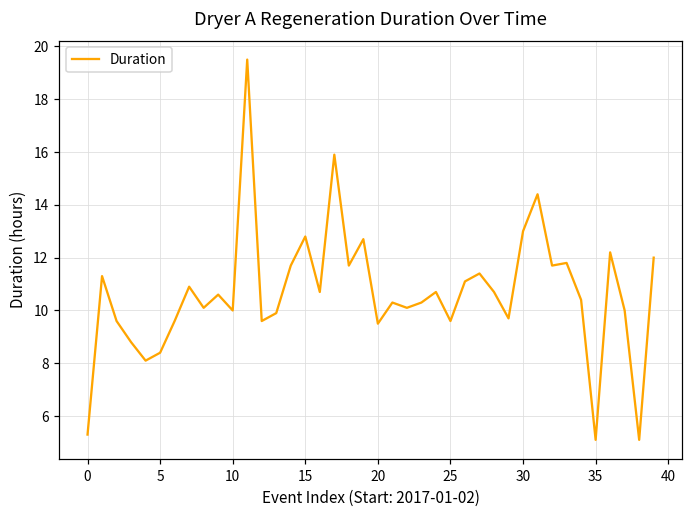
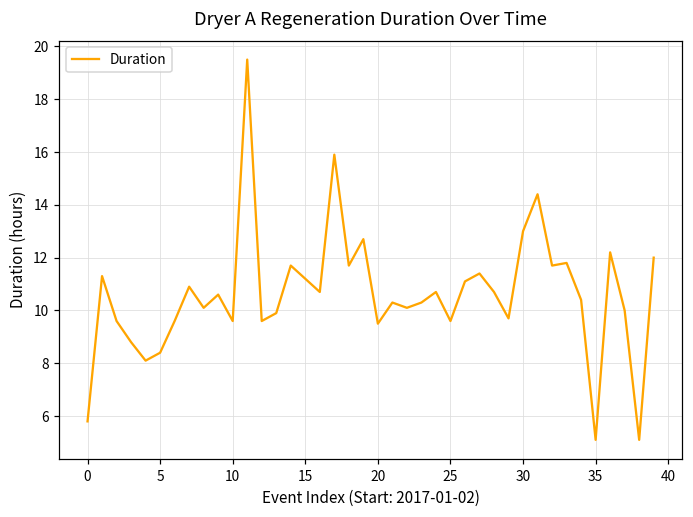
  {
-   "0": 5.3,
+   "0": 5.8,
    "5": 8.4,
-   "10": 10.0,
-   "15": 12.8,
+   "10": 9.6,
+   "15": 11.2,
    "20": 9.5,
    "25": 9.6,
    "30": 13.0,
    "35": 5.1
  }
